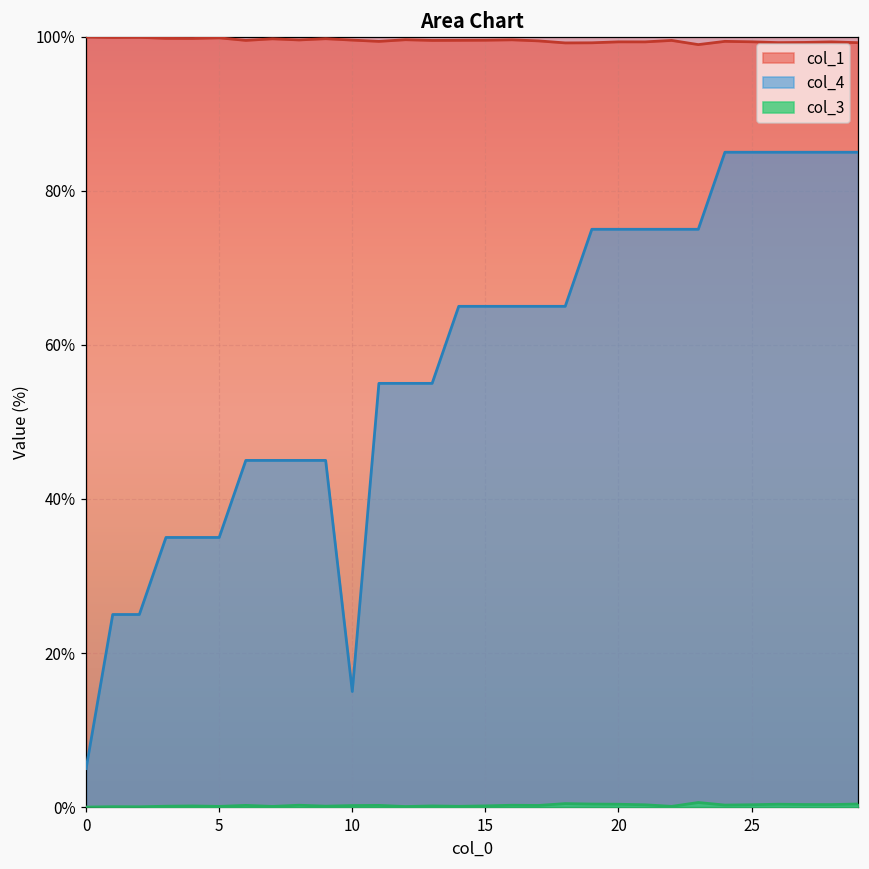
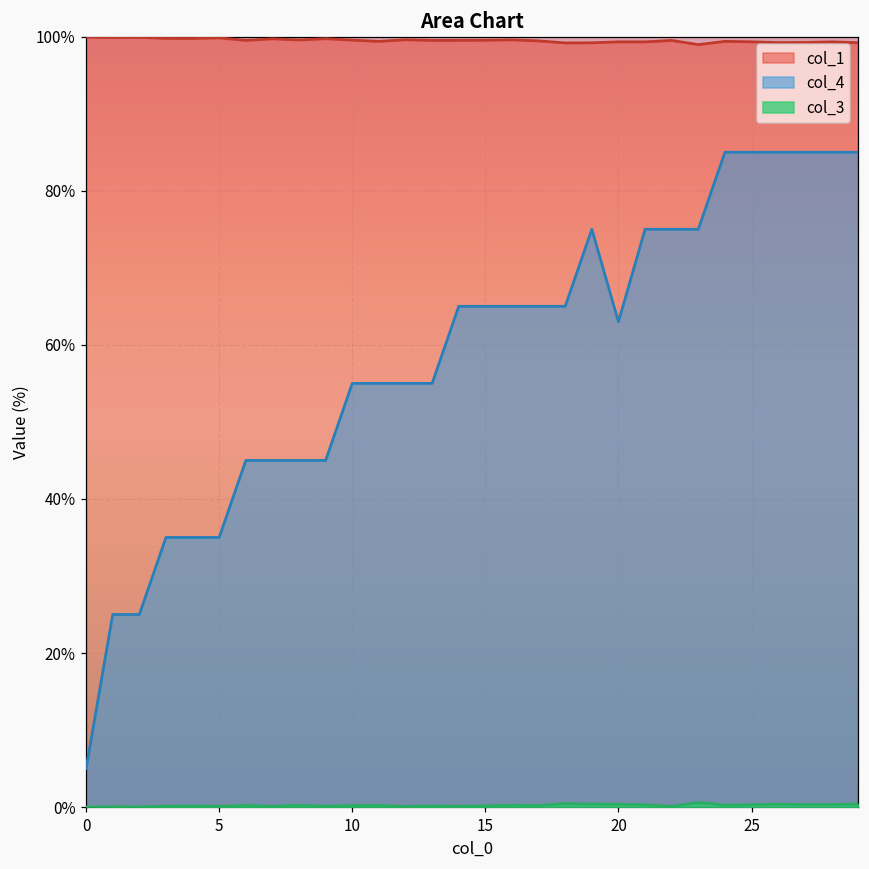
  {
    "col_1": {
      "0": "100%",
      "5": "100%",
      "10": "100%",
      "15": "100%",
      "20": "99%",
      "25": "99%"
    },
    "col_4": {
      "0": "5%",
      "5": "35%",
-     "10": "15%",
+     "10": "55%",
      "15": "65%",
-     "20": "75%",
+     "20": "63%",
      "25": "85%"
    },
    "col_3": {
      "0": "0%",
      "5": "0%",
      "10": "0%",
      "15": "0%",
      "20": "0%",
      "25": "0%"
    }
  }
